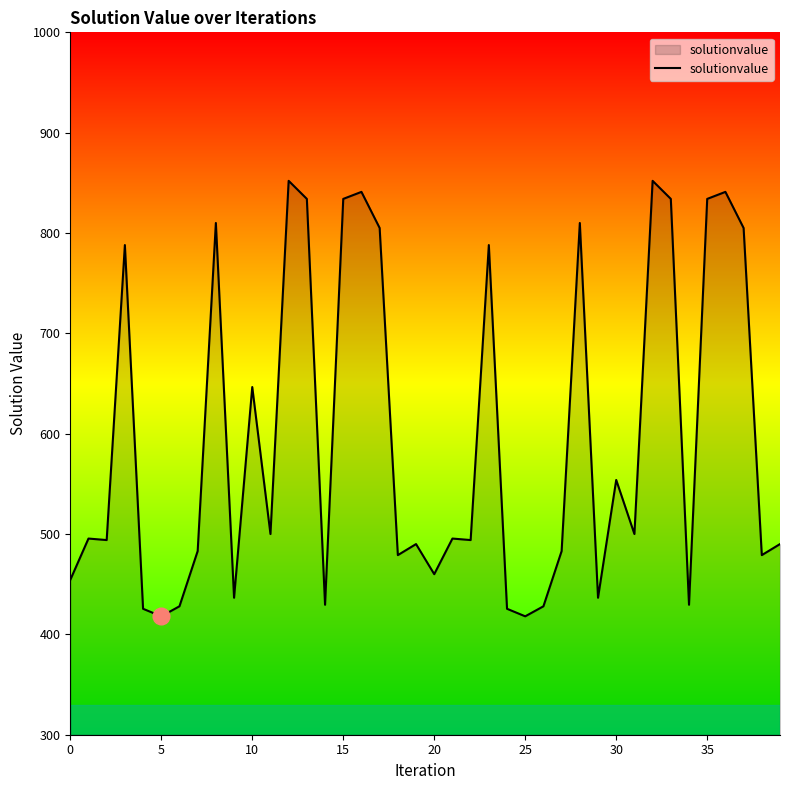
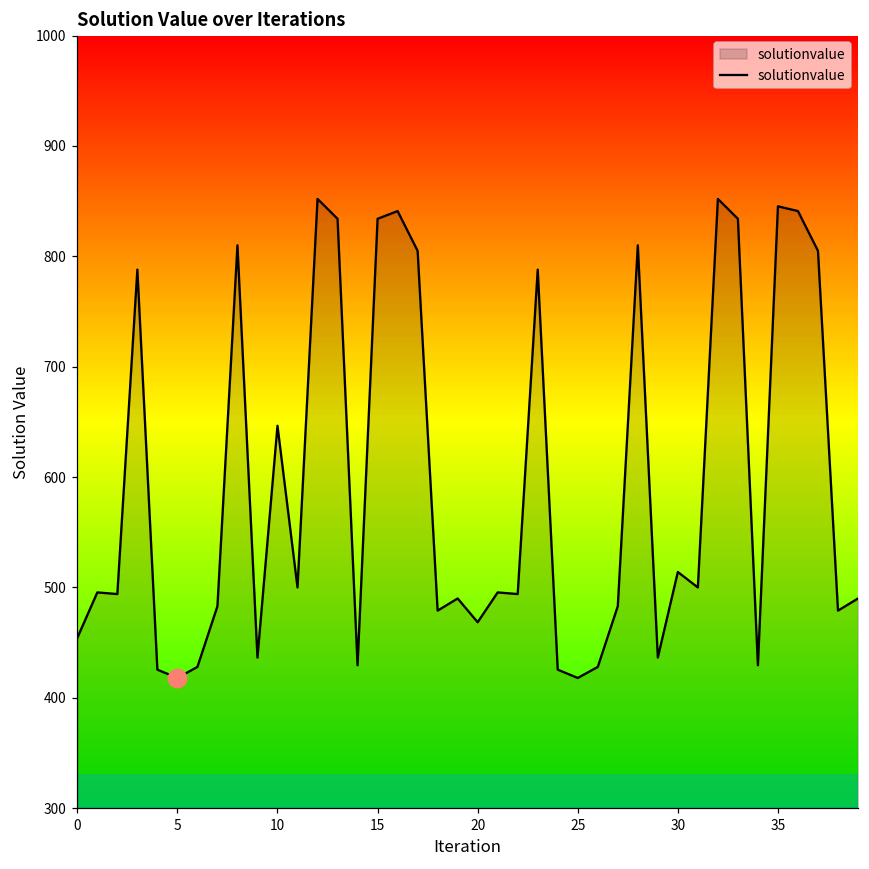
  {
    "solutionvalue": {
      "0": 454,
      "10": 647,
      "15": 834,
-     "20": 460,
+     "20": 469,
      "25": 418,
-     "30": 554,
-     "35": 834
+     "30": 514,
+     "35": 845
    }
  }
